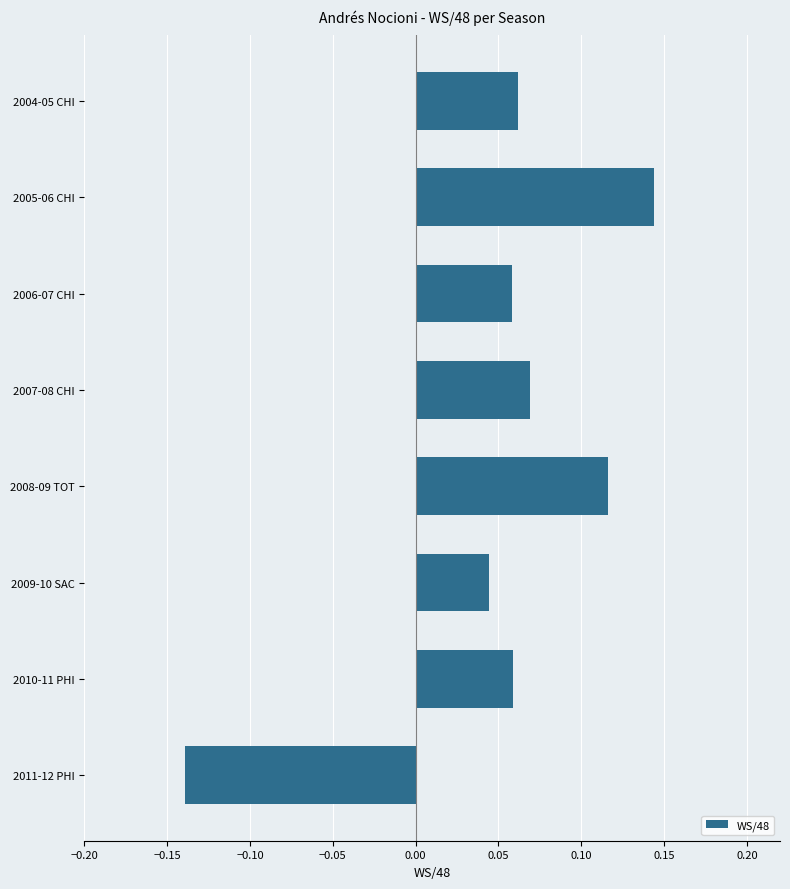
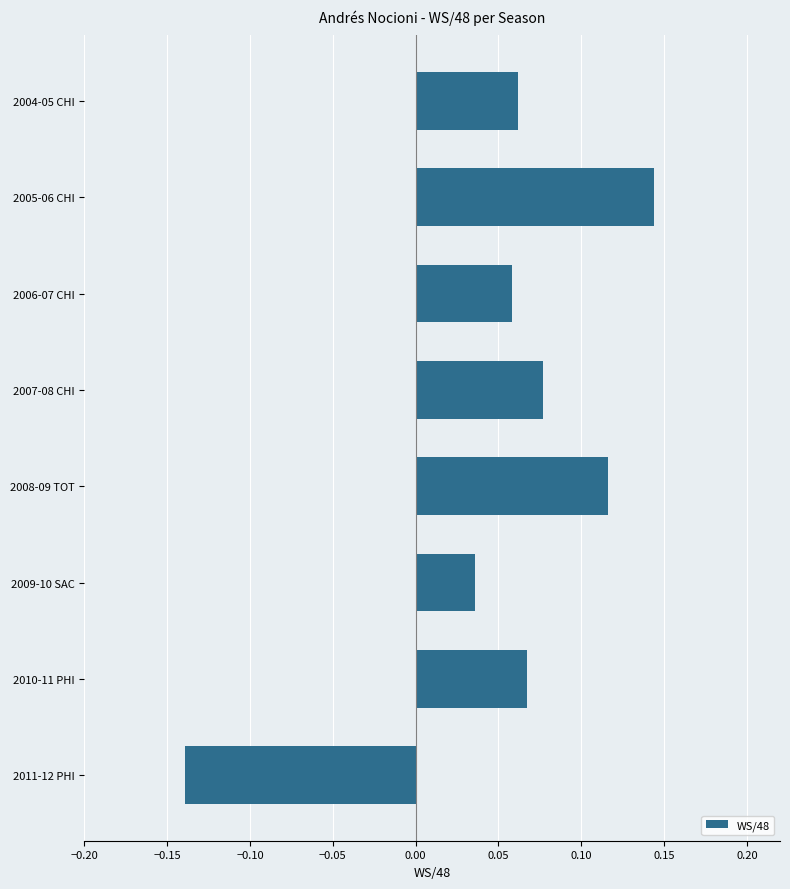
  {
    "2004-05 CHI": 0.062,
    "2005-06 CHI": 0.144,
    "2006-07 CHI": 0.058,
-   "2007-08 CHI": 0.069,
+   "2007-08 CHI": 0.077,
    "2008-09 TOT": 0.116,
-   "2009-10 SAC": 0.044,
-   "2010-11 PHI": 0.059,
+   "2009-10 SAC": 0.036,
+   "2010-11 PHI": 0.067,
    "2011-12 PHI": -0.139
  }
